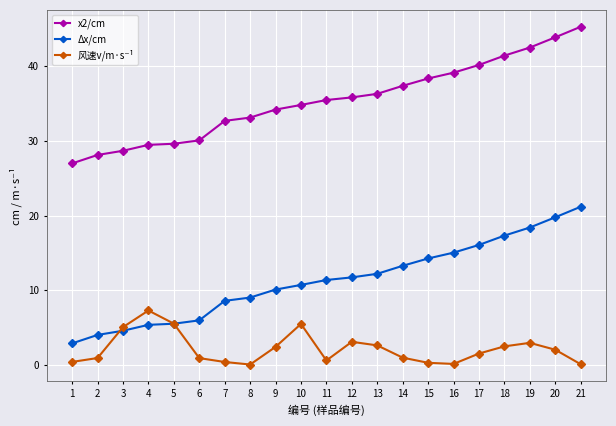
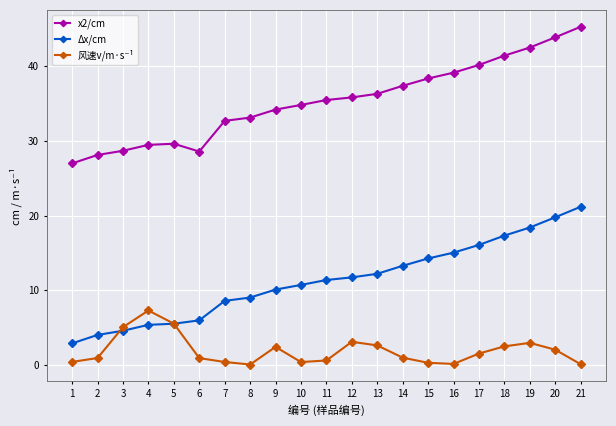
  {
    "x2/cm": {
      "1": 27,
      "2": 28,
      "3": 29,
      "4": 29,
      "5": 30,
-     "6": 30,
+     "6": 29,
      "7": 33,
      "8": 33,
      "9": 34,
      "10": 35,
      "11": 35,
      "12": 36,
      "13": 36,
      "14": 37,
      "15": 38,
      "16": 39,
      "17": 40,
      "18": 41,
      "19": 42,
      "20": 44,
      "21": 45
    },
    "Δx/cm": {
      "1": 3,
      "2": 4,
      "3": 5,
      "4": 5,
      "6": 6,
      "7": 9,
      "8": 9,
      "9": 10,
      "10": 11,
      "11": 11,
      "12": 12,
      "13": 12,
      "14": 13,
      "15": 14,
      "16": 15,
      "17": 16,
      "18": 17,
      "19": 18,
      "20": 20,
      "21": 21
    },
    "风速v/m·s⁻¹": {
      "1": 0,
      "2": 1,
      "3": 5,
      "4": 7,
      "6": 1,
      "7": 0,
      "8": 0,
      "9": 2,
-     "10": 6,
+     "10": 0,
      "11": 1,
      "12": 3,
      "13": 3,
      "14": 1,
      "15": 0,
      "16": 0,
      "17": 2,
      "18": 3,
      "19": 3,
      "20": 2,
      "21": 0
    }
  }
